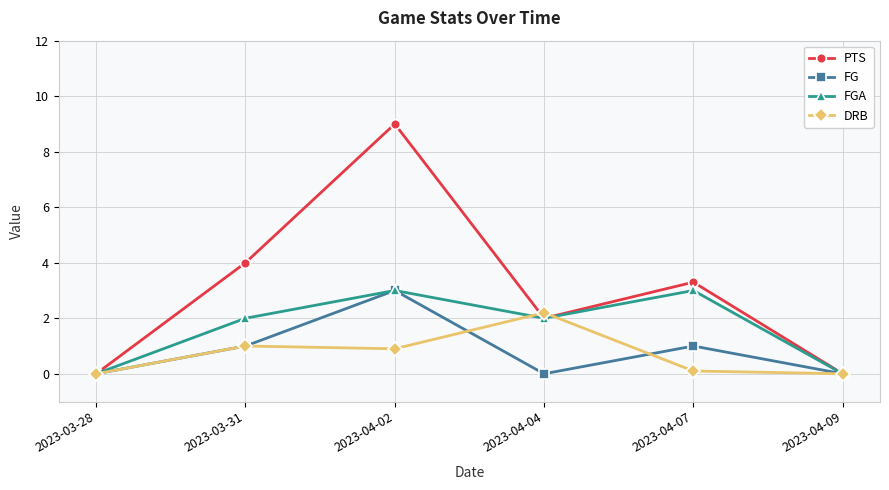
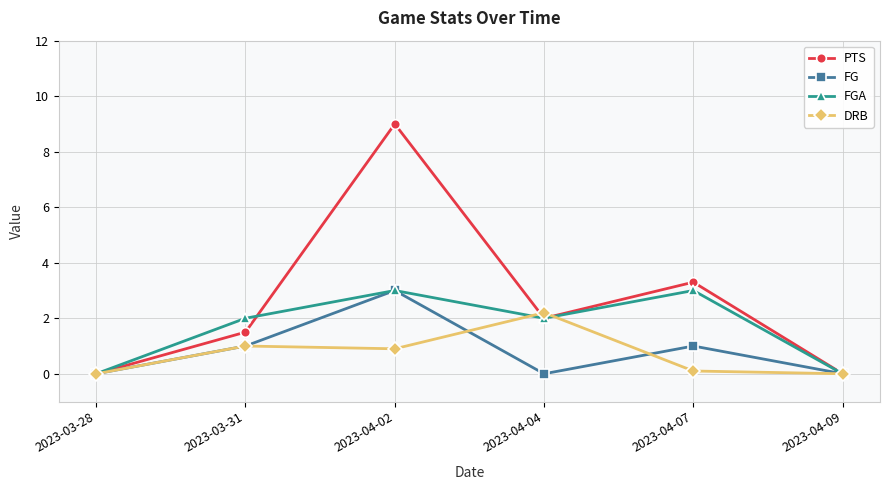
  {
    "PTS": {
-     "2023-03-31": 4.0,
+     "2023-03-31": 1.5,
      "2023-04-02": 9.0,
      "2023-04-07": 3.3
    },
    "DRB": {
      "2023-04-02": 0.9,
      "2023-04-04": 2.2,
      "2023-04-07": 0.1
    }
  }
